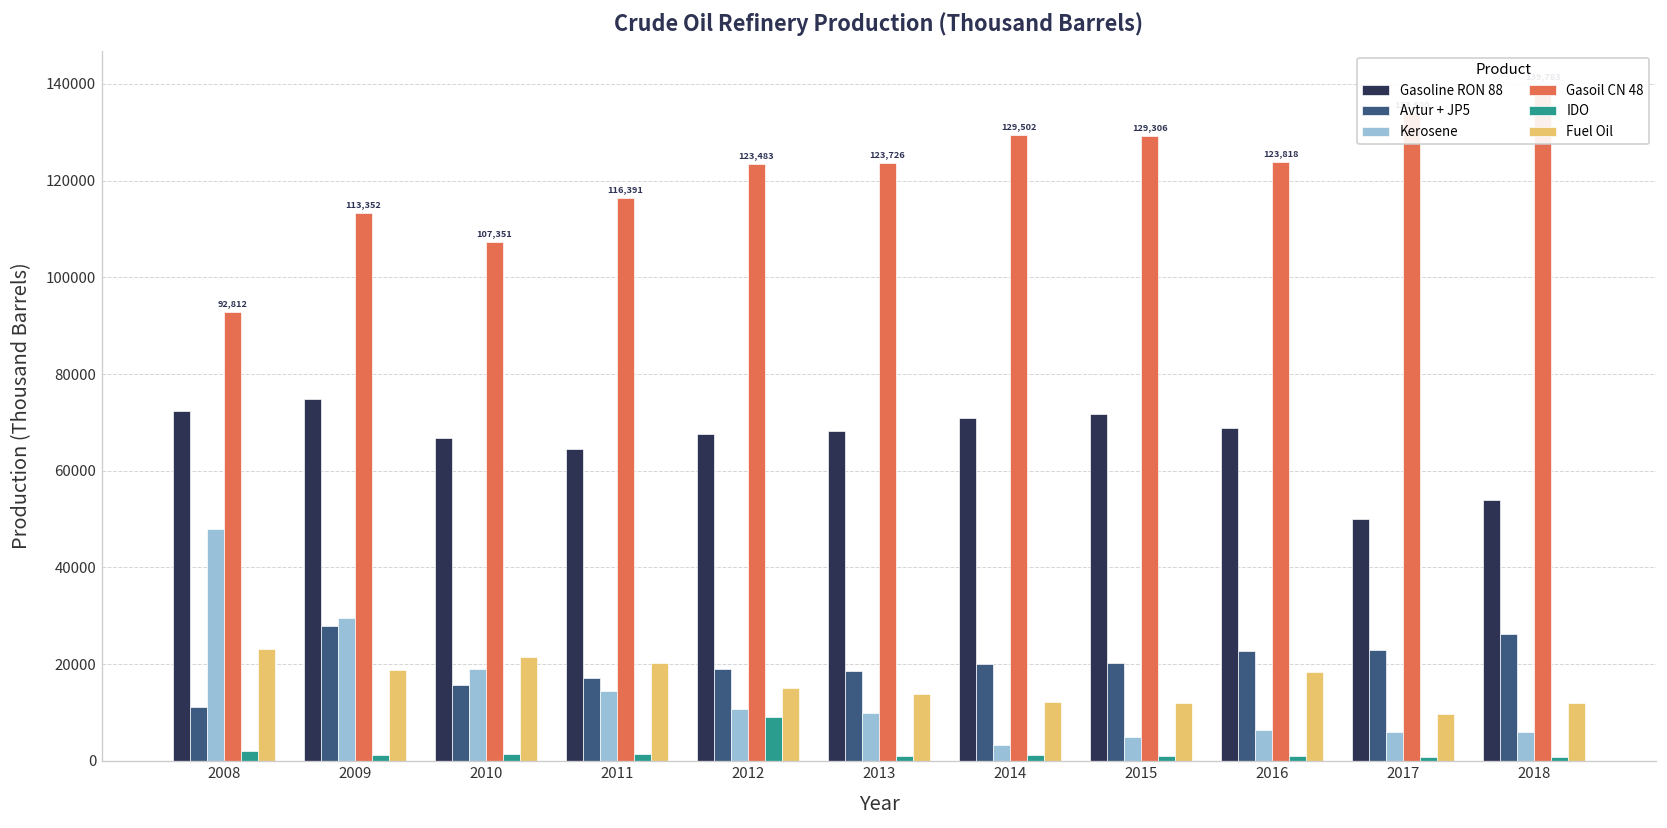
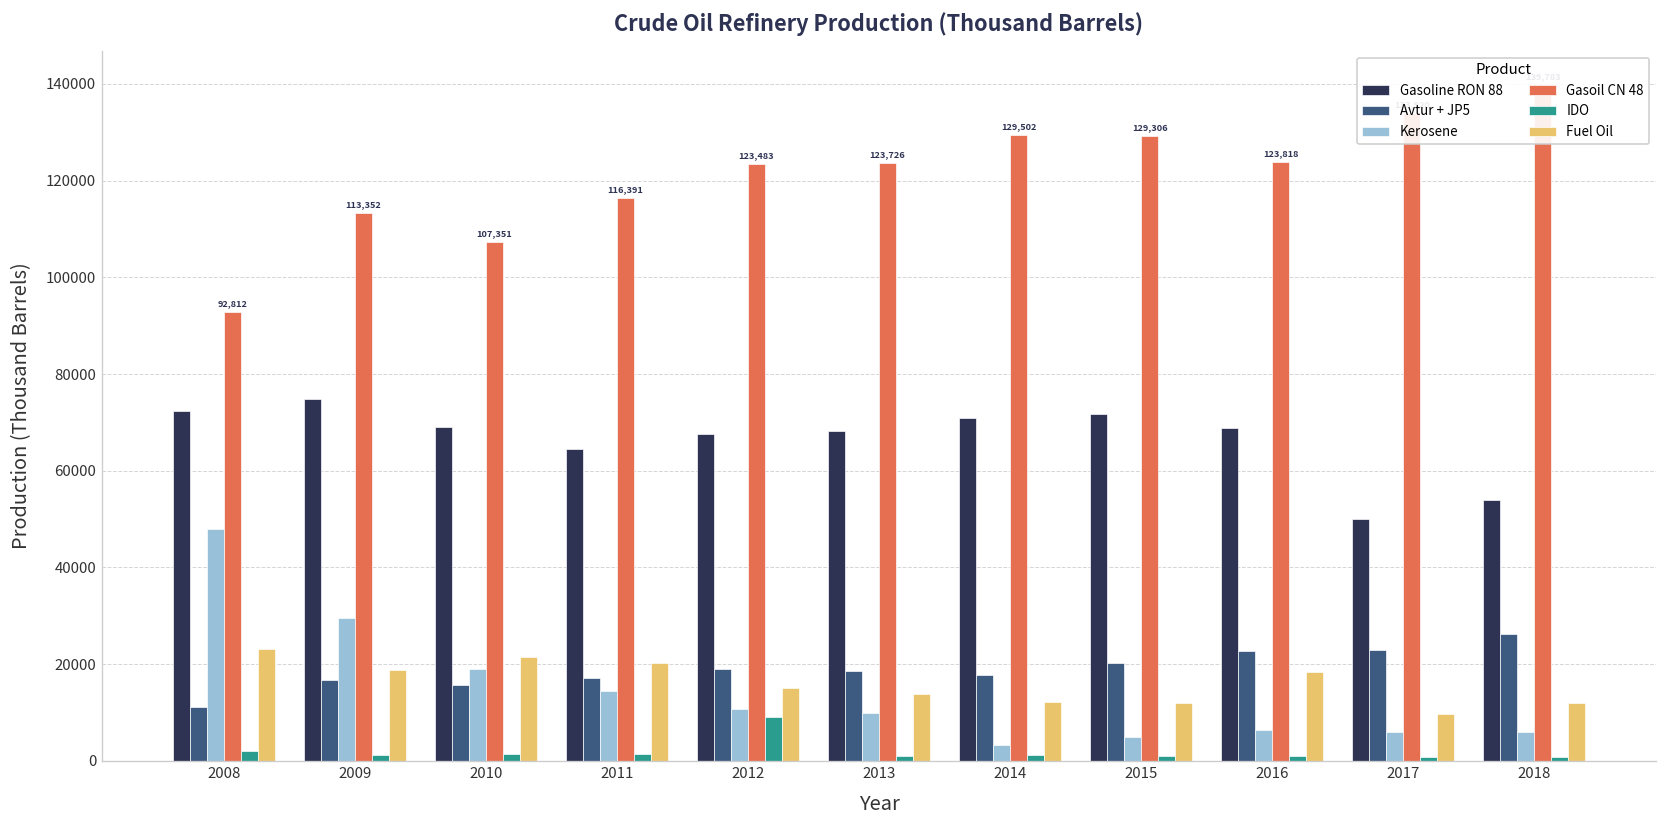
  {
    "Gasoline RON 88": {
      "2008": "72000",
      "2009": "75000",
-     "2010": "67000",
+     "2010": "69000",
      "2011": "64000",
      "2012": "68000",
      "2013": "68000",
      "2014": "71000",
      "2015": "72000",
      "2016": "69000",
      "2017": "50000",
      "2018": "54000"
    },
    "Avtur + JP5": {
      "2008": "11000",
-     "2009": "28000",
+     "2009": "17000",
      "2010": "16000",
      "2011": "17000",
      "2012": "19000",
      "2013": "19000",
-     "2014": "20000",
+     "2014": "18000",
      "2015": "20000",
      "2016": "23000",
      "2017": "23000",
      "2018": "26000"
    },
    "Kerosene": {
      "2008": "48000",
      "2009": "29000",
      "2010": "19000",
      "2011": "14000",
      "2012": "11000",
      "2013": "10000",
      "2014": "3000",
      "2015": "5000",
      "2016": "6000",
      "2017": "6000",
      "2018": "6000"
    },
    "Gasoil CN 48": {
      "2008": "92,812",
      "2009": "113,352",
      "2010": "107,351",
      "2011": "116,391",
      "2012": "123,483",
      "2013": "123,726",
      "2014": "129,502",
      "2015": "129,306",
      "2016": "123,818"
    },
    "IDO": {
      "2008": "2000",
      "2009": "1000",
      "2010": "1000",
      "2011": "1000",
      "2012": "9000",
      "2013": "1000",
      "2014": "1000",
      "2015": "1000",
      "2016": "1000",
      "2017": "1000",
      "2018": "1000"
    },
    "Fuel Oil": {
      "2008": "23000",
      "2009": "19000",
      "2010": "22000",
      "2011": "20000",
      "2012": "15000",
      "2013": "14000",
      "2014": "12000",
      "2015": "12000",
      "2016": "18000",
      "2017": "10000",
      "2018": "12000"
    }
  }
